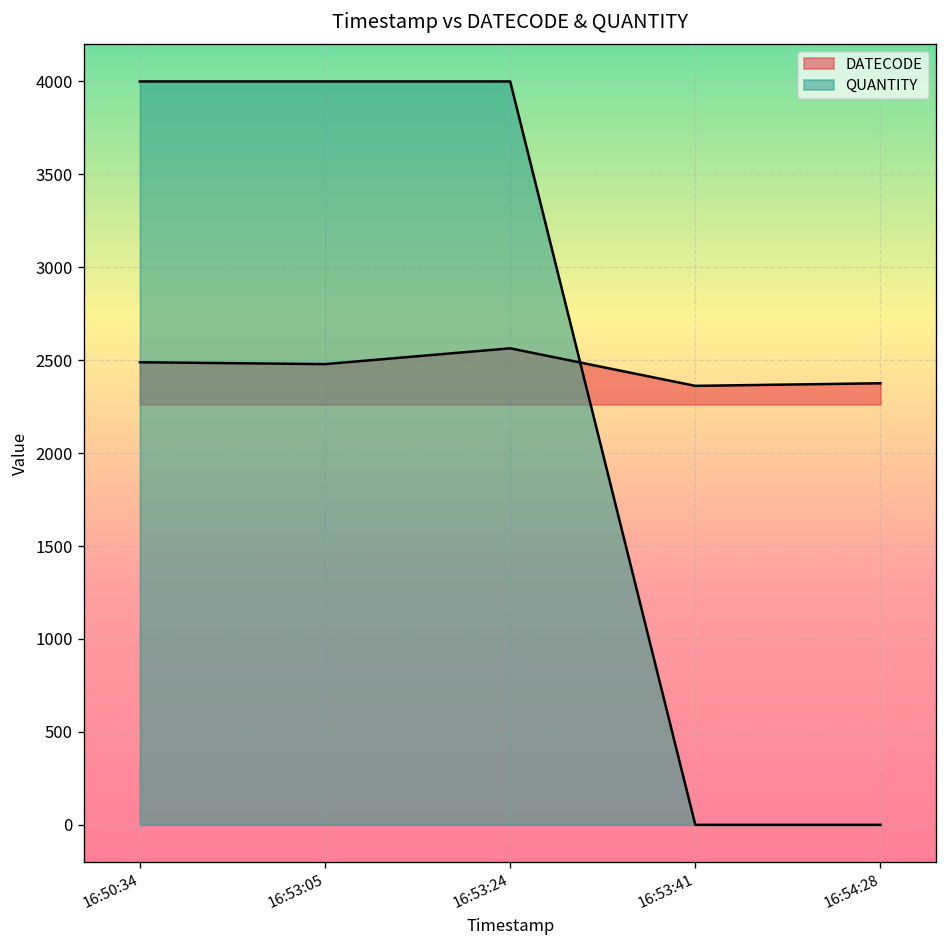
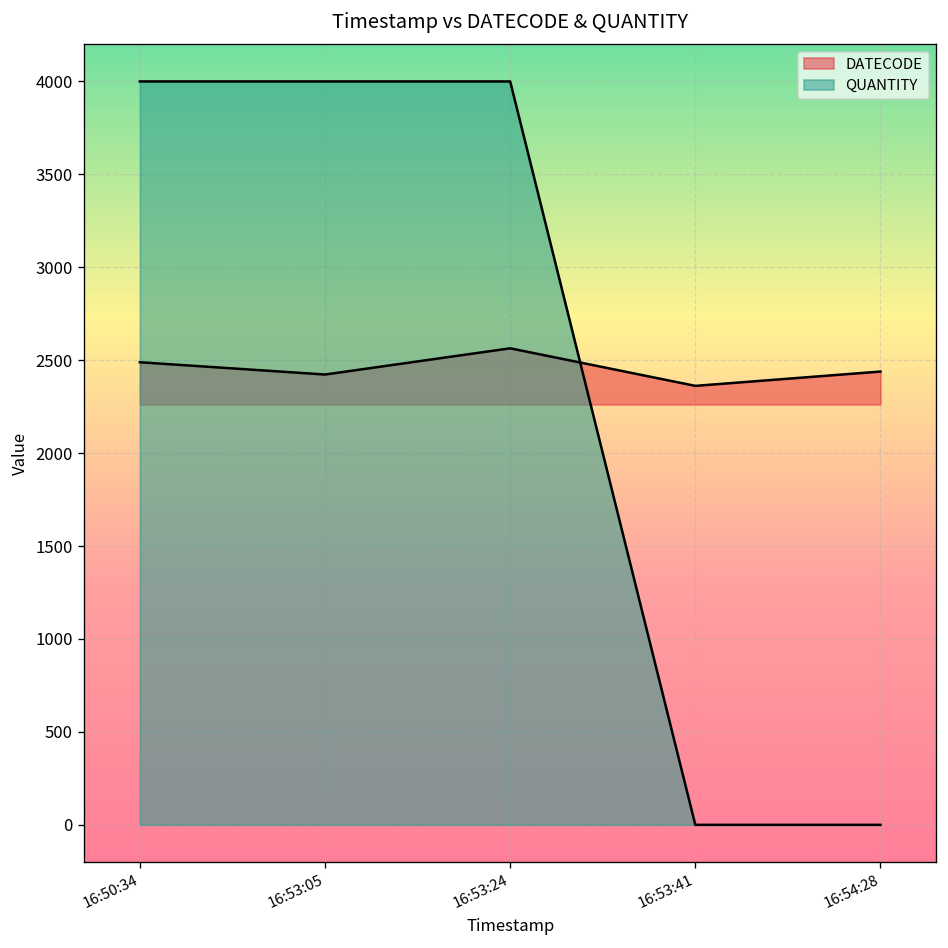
  {
    "DATECODE": {
      "16:50:34": 2490,
-     "16:53:05": 2480,
+     "16:53:05": 2420,
      "16:53:24": 2560,
      "16:53:41": 2360,
-     "16:54:28": 2380
+     "16:54:28": 2440
    },
    "QUANTITY": {
      "16:50:34": 4000,
      "16:53:05": 4000,
      "16:53:24": 4000,
      "16:53:41": 0,
      "16:54:28": 0
    }
  }
